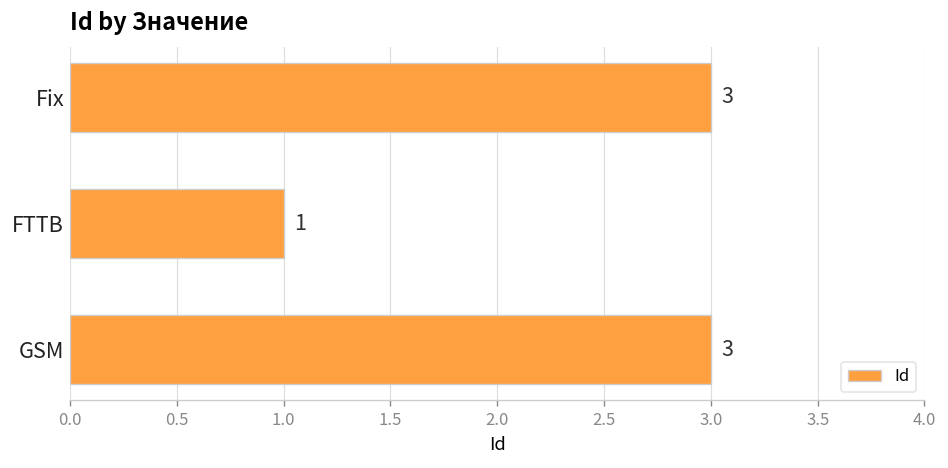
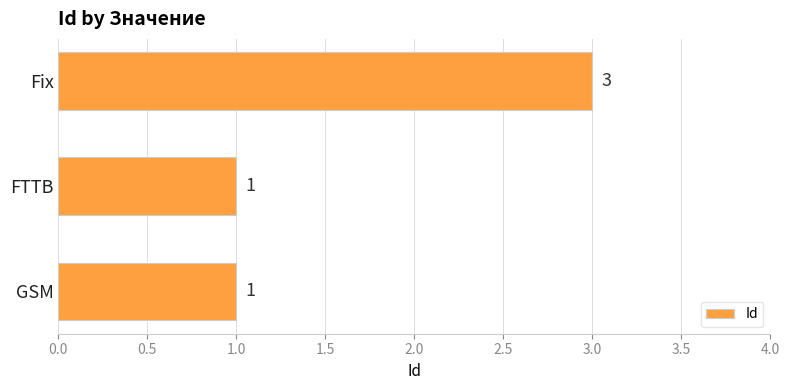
  {
    "Fix": 3,
    "FTTB": 1,
-   "GSM": 3
+   "GSM": 1
  }
